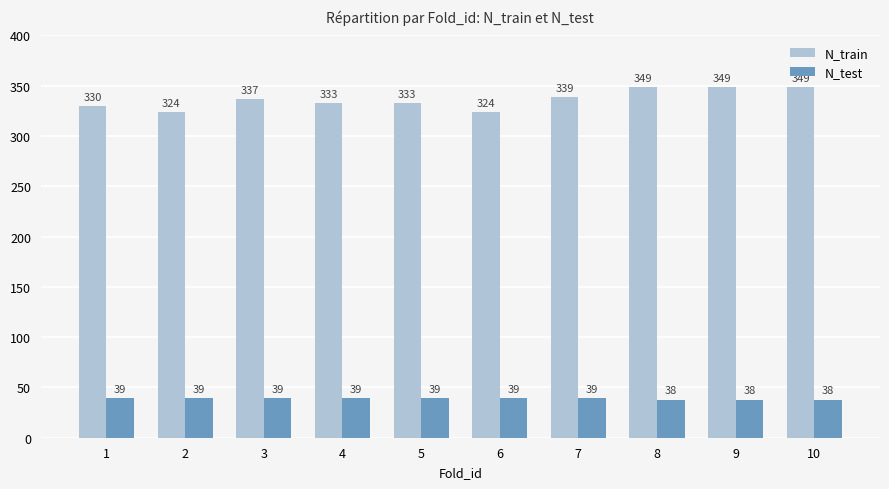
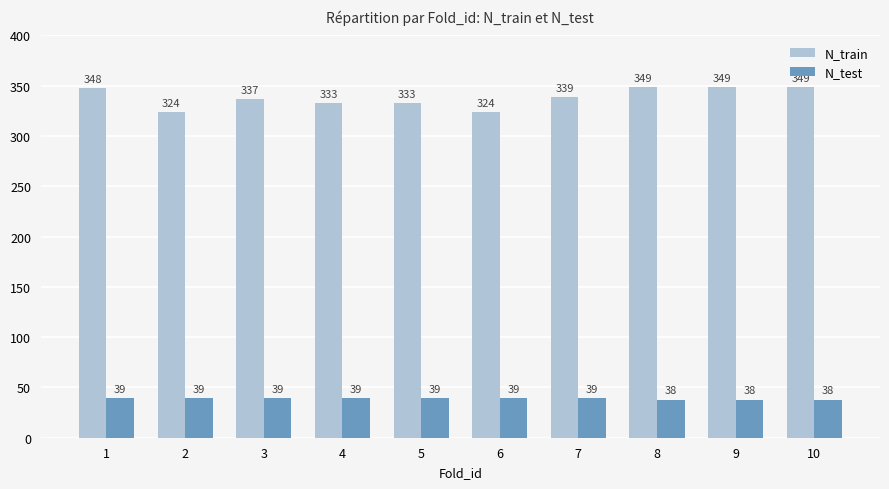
  {
    "N_train": {
-     "1": 330,
+     "1": 348,
      "2": 324,
      "3": 337,
      "4": 333,
      "5": 333,
      "6": 324,
      "7": 339,
      "8": 349,
      "9": 349,
      "10": 349
    },
    "N_test": {
      "1": 39,
      "2": 39,
      "3": 39,
      "4": 39,
      "5": 39,
      "6": 39,
      "7": 39,
      "8": 38,
      "9": 38,
      "10": 38
    }
  }
